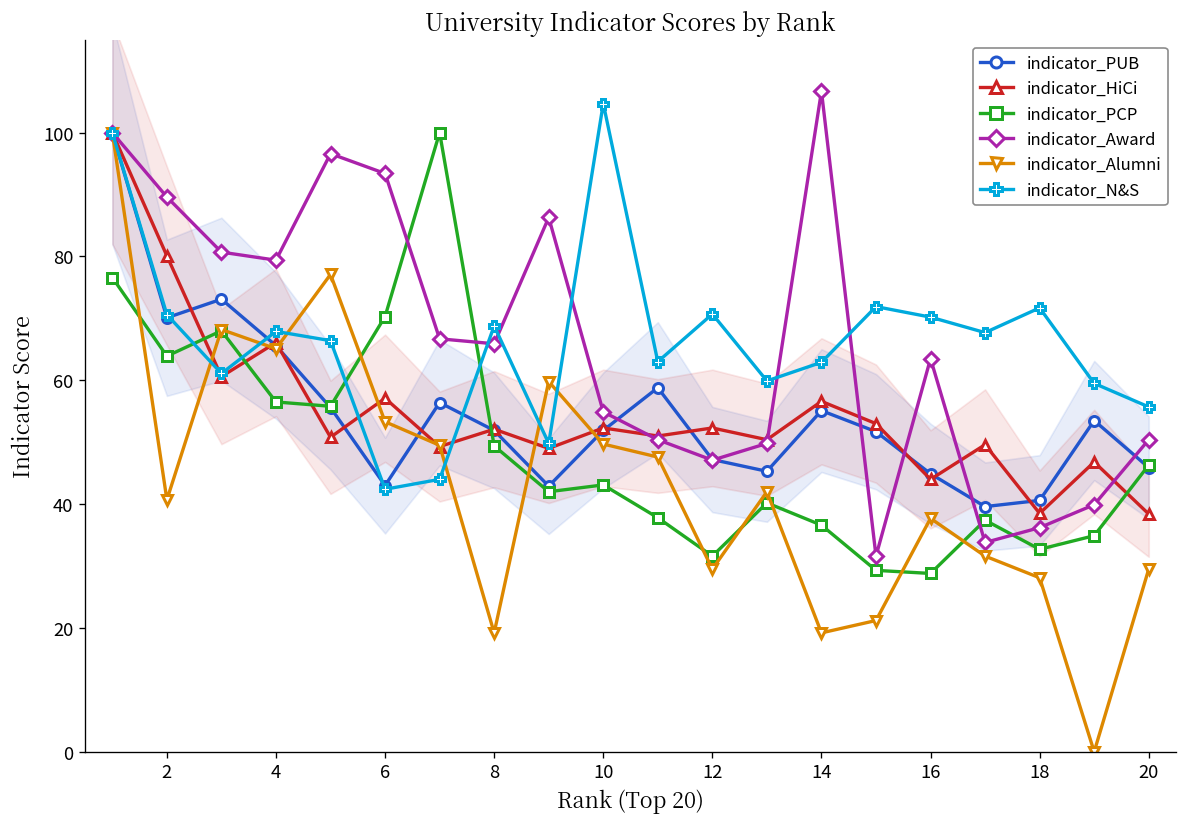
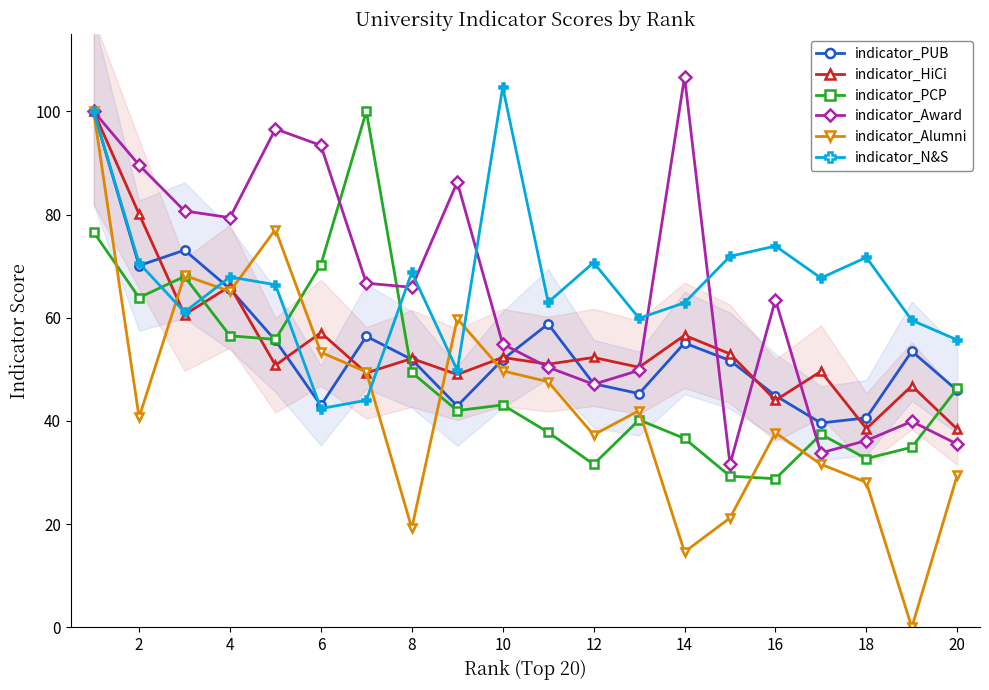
  {
    "indicator_PCP": {
      "2": 64,
      "4": 57,
      "6": 70,
      "8": 49,
      "10": 43,
      "12": 32,
      "14": 37,
      "16": 29,
      "18": 33
    },
    "indicator_Award": {
      "2": 90,
      "4": 79,
      "6": 93,
      "8": 66,
      "10": 55,
      "14": 107,
      "16": 64,
      "18": 36,
-     "20": 50
+     "20": 36
    },
    "indicator_Alumni": {
      "2": 41,
      "4": 65,
      "6": 53,
      "8": 19,
      "10": 50,
-     "12": 30,
-     "14": 19,
+     "12": 37,
+     "14": 15,
      "16": 38,
      "18": 28,
      "20": 30
    },
    "indicator_N&S": {
      "2": 71,
      "4": 68,
      "6": 42,
      "8": 69,
      "10": 105,
      "12": 71,
      "14": 63,
-     "16": 70,
+     "16": 74,
      "18": 72,
      "20": 56
    }
  }
